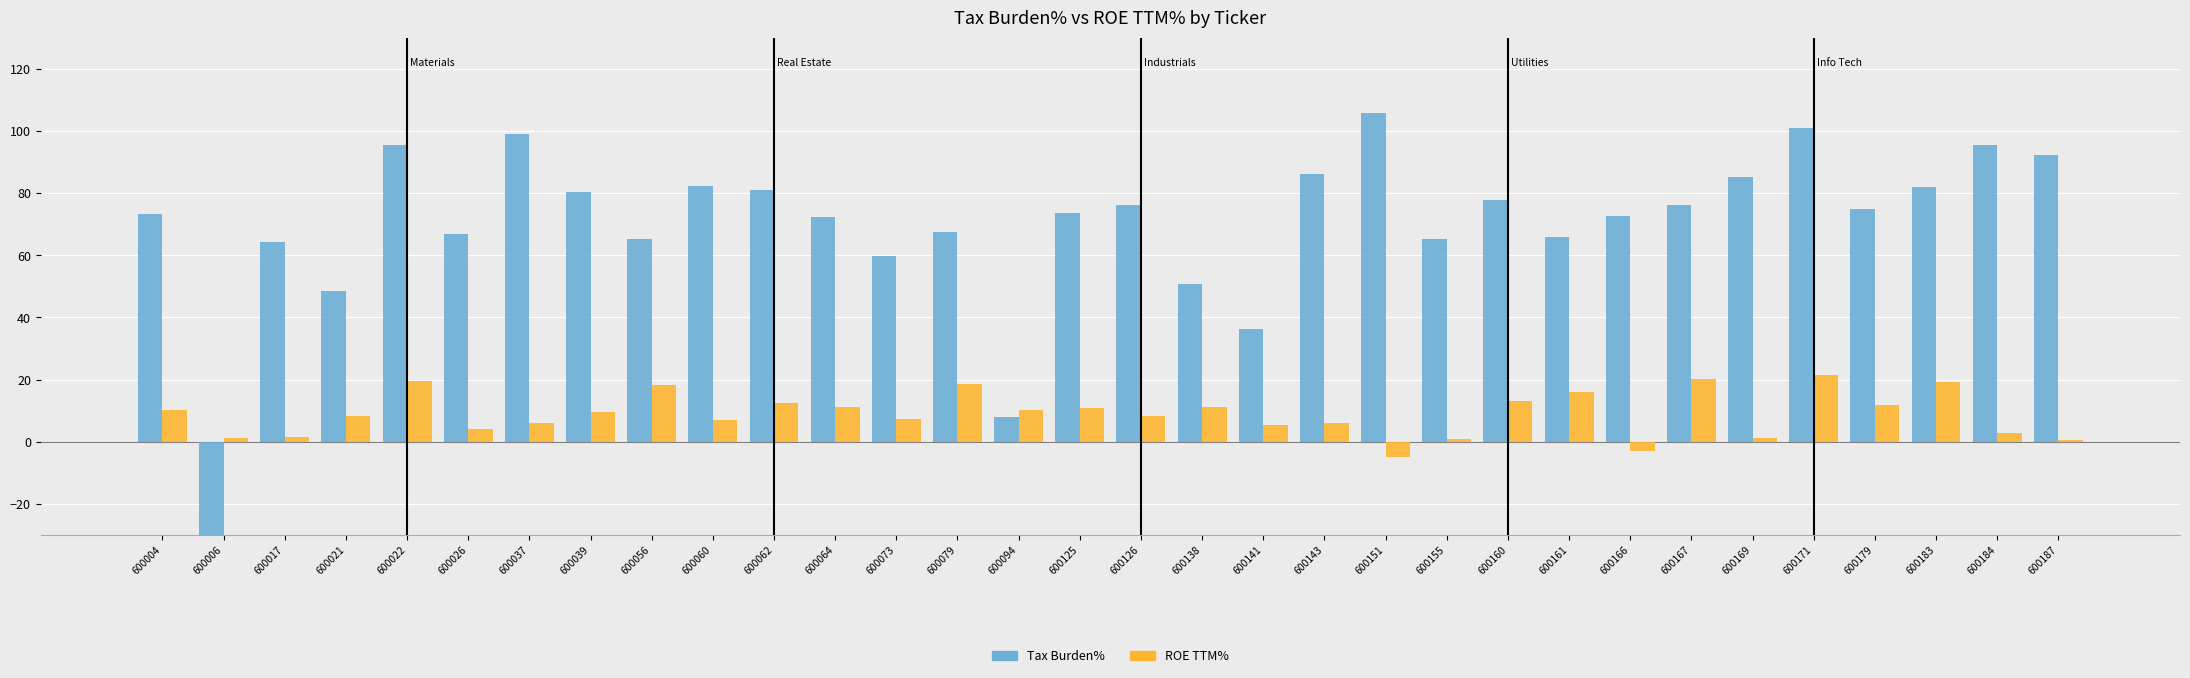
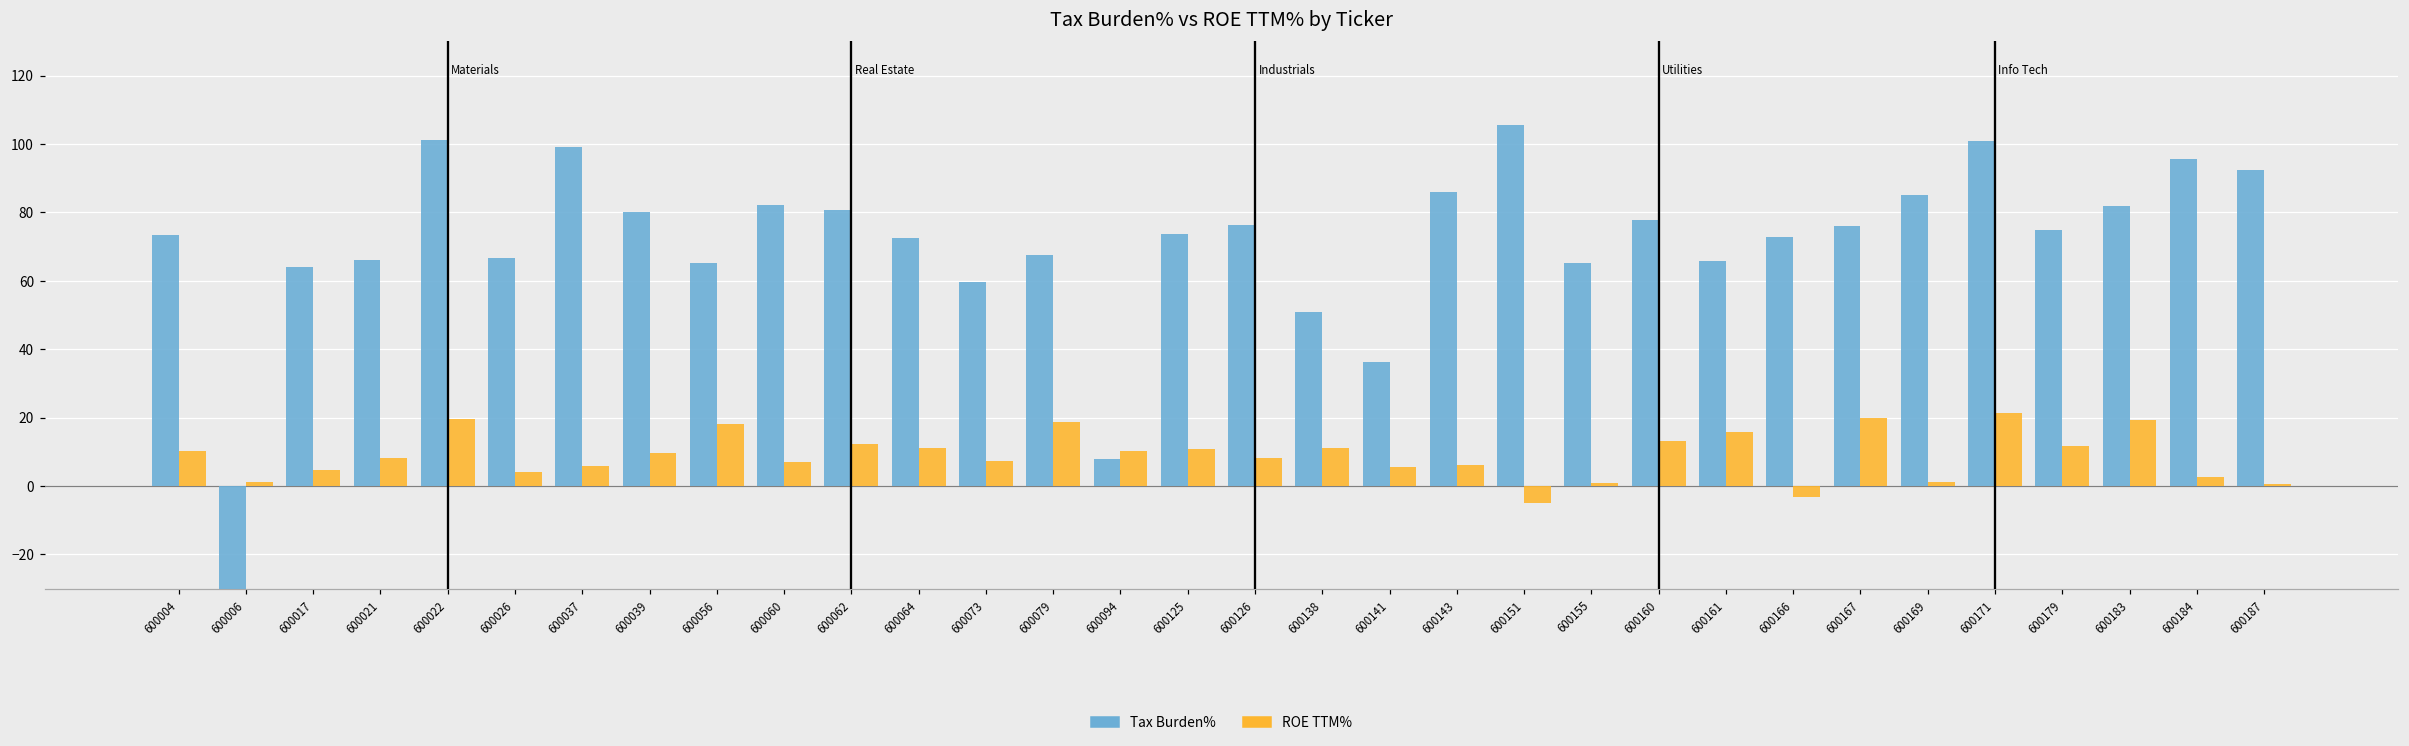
  {
    "Tax Burden%": {
      "600004": 73,
      "600017": 64,
-     "600021": 48,
-     "600022": 96,
+     "600021": 66,
+     "600022": 101,
      "600026": 67,
      "600037": 99,
      "600039": 80,
      "600056": 65,
      "600060": 82,
      "600062": 81,
      "600064": 72,
      "600073": 60,
      "600079": 68,
      "600094": 8,
      "600125": 74,
      "600126": 76,
      "600138": 51,
      "600141": 36,
      "600143": 86,
      "600151": 106,
      "600155": 65,
      "600160": 78,
      "600161": 66,
      "600166": 73,
      "600167": 76,
      "600169": 85,
      "600171": 101,
      "600179": 75,
      "600183": 82,
      "600184": 96,
      "600187": 92
    },
    "ROE TTM%": {
      "600004": 10,
      "600006": 1,
-     "600017": 1,
+     "600017": 5,
      "600021": 8,
      "600022": 20,
      "600026": 4,
      "600037": 6,
      "600039": 10,
      "600056": 18,
      "600060": 7,
      "600062": 12,
      "600064": 11,
      "600073": 7,
      "600079": 19,
      "600094": 10,
      "600125": 11,
      "600126": 8,
      "600138": 11,
      "600141": 5,
      "600143": 6,
      "600151": -5,
      "600155": 1,
      "600160": 13,
      "600161": 16,
      "600166": -3,
      "600167": 20,
      "600169": 1,
      "600171": 21,
      "600179": 12,
      "600183": 19,
      "600184": 3
    }
  }
